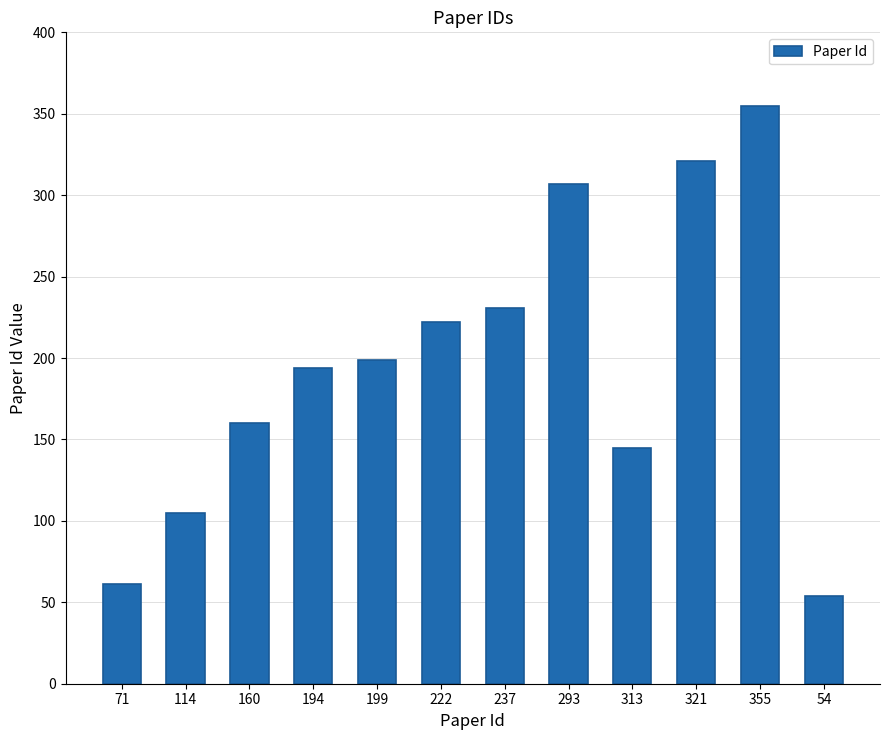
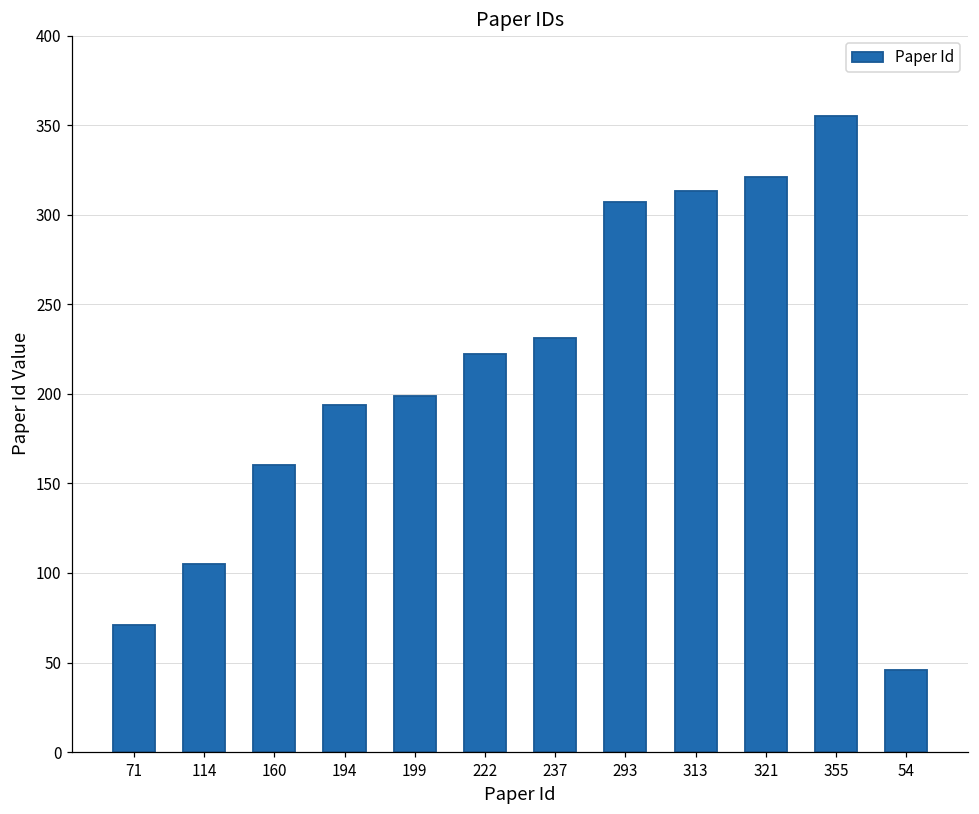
  {
-   "71": 61,
+   "71": 71,
    "114": 105,
    "160": 160,
    "194": 194,
    "199": 199,
    "222": 222,
    "237": 231,
    "293": 307,
-   "313": 145,
+   "313": 313,
    "321": 321,
    "355": 355,
-   "54": 54
+   "54": 46
  }
